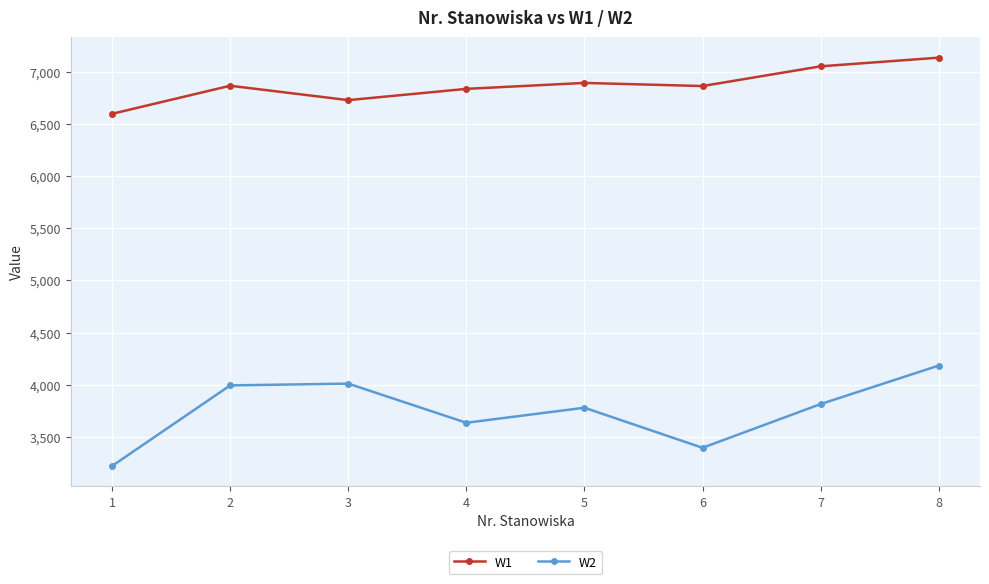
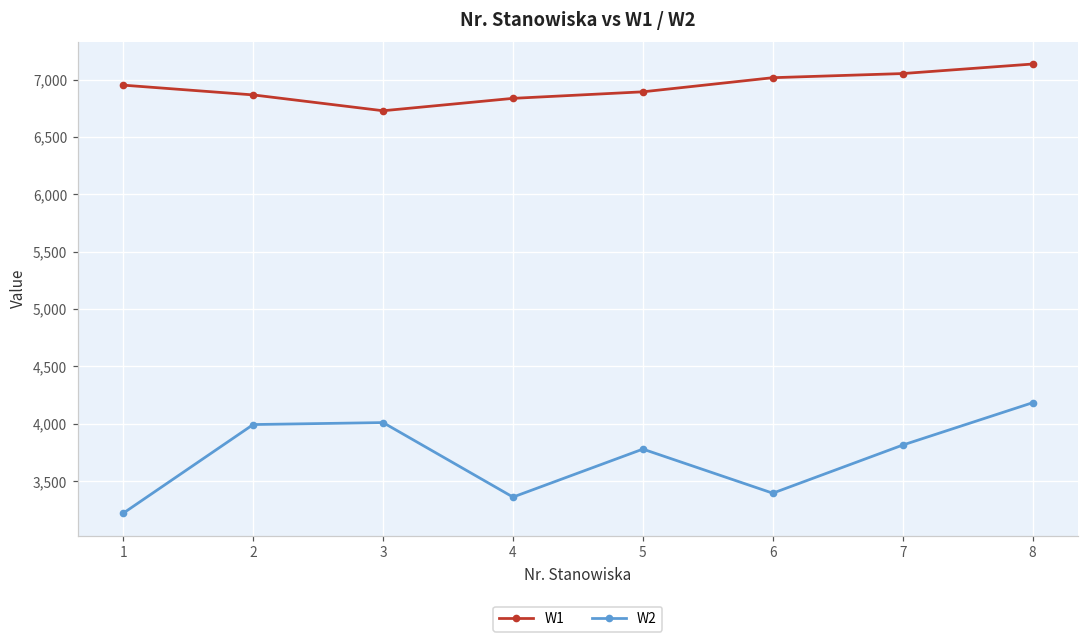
  {
    "W1": {
-     "1": "6,600",
+     "1": "6,950",
      "2": "6,870",
      "3": "6,730",
      "4": "6,840",
      "5": "6,890",
-     "6": "6,860",
+     "6": "7,020",
      "7": "7,050",
      "8": "7,140"
    },
    "W2": {
      "1": "3,220",
      "2": "3,990",
      "3": "4,010",
-     "4": "3,640",
+     "4": "3,360",
      "5": "3,780",
      "6": "3,400",
      "7": "3,820",
      "8": "4,180"
    }
  }
